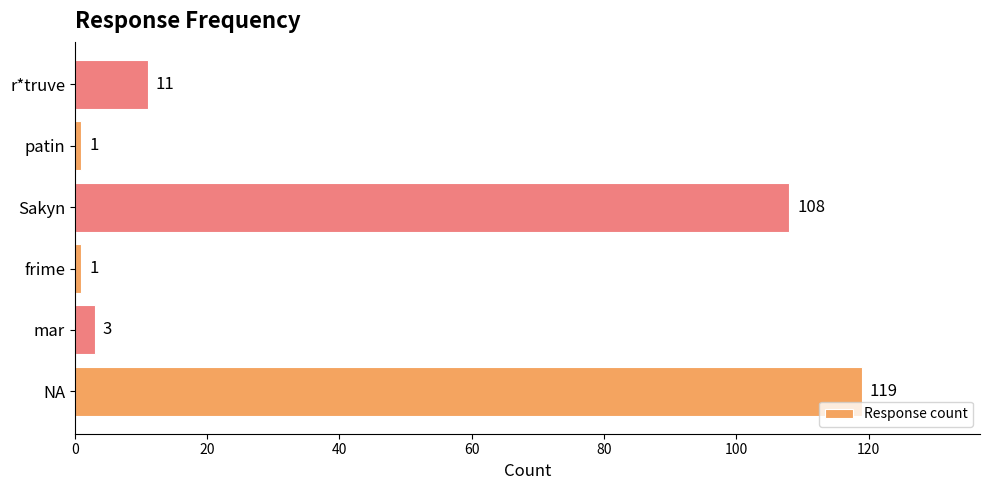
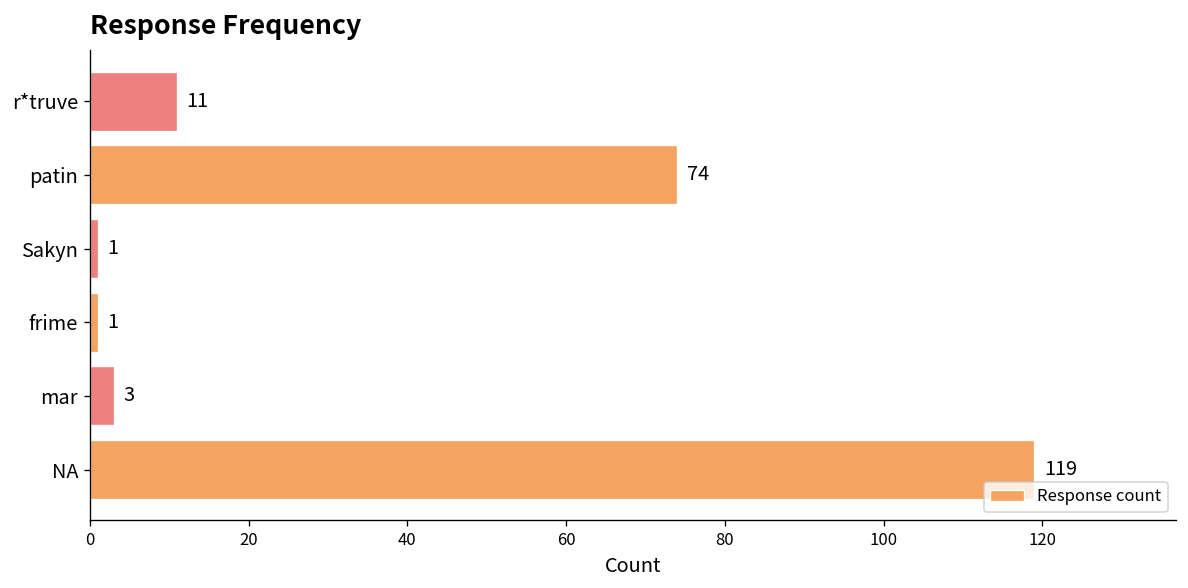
  {
    "r*truve": 11,
-   "patin": 1,
-   "Sakyn": 108,
+   "patin": 74,
+   "Sakyn": 1,
    "frime": 1,
    "mar": 3,
    "NA": 119
  }
